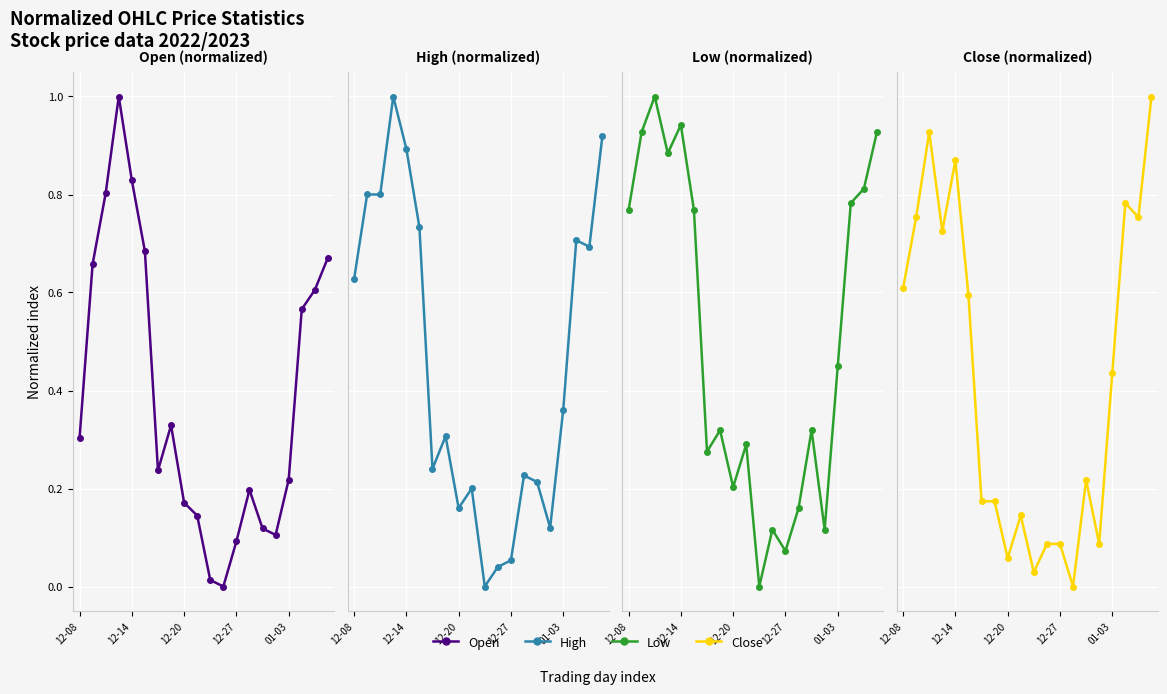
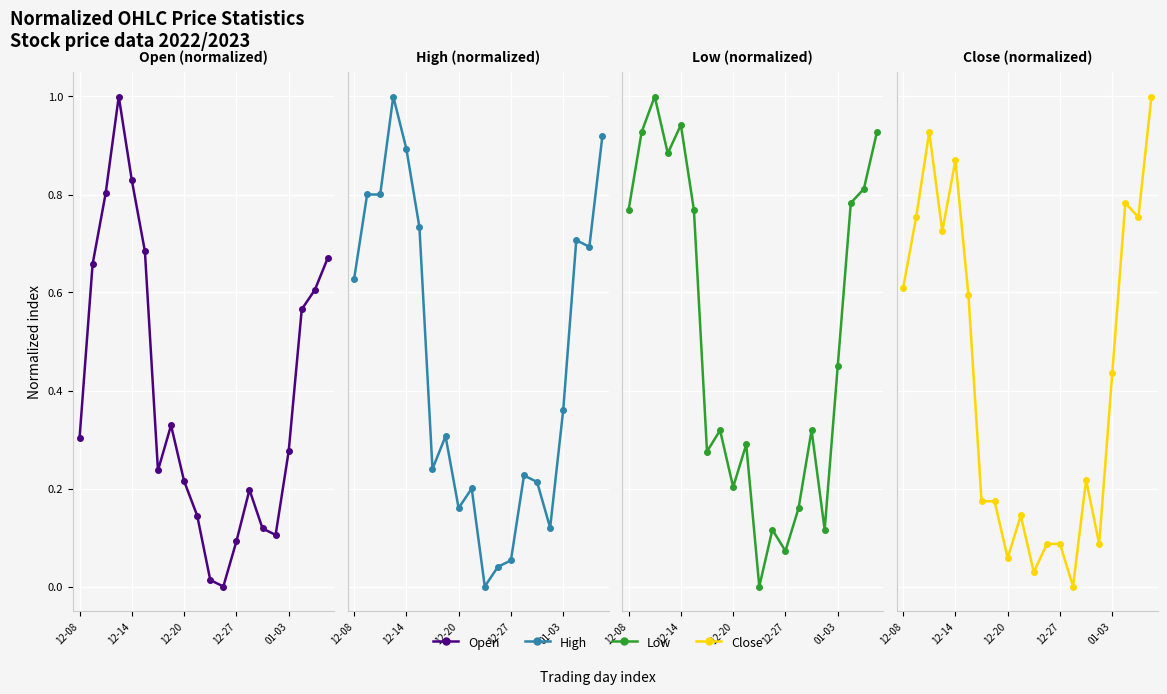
  {
    "Open (normalized)": {
      "12-08": 0.30,
      "12-14": 0.83,
-     "12-20": 0.17,
+     "12-20": 0.21,
      "12-27": 0.09,
-     "01-03": 0.22
+     "01-03": 0.28
    }
  }
